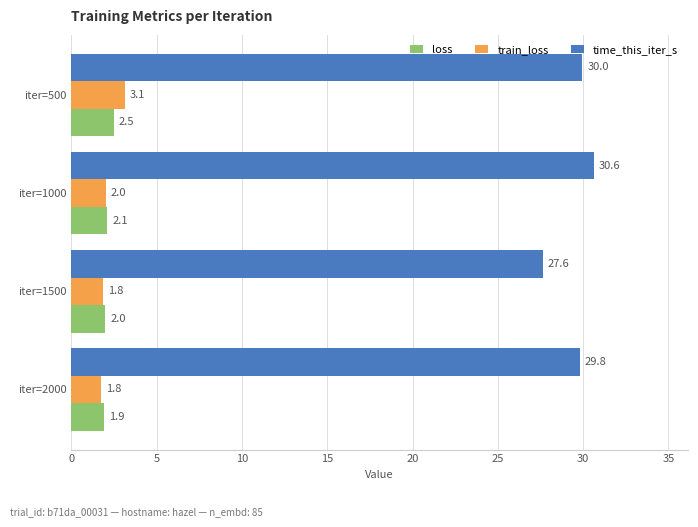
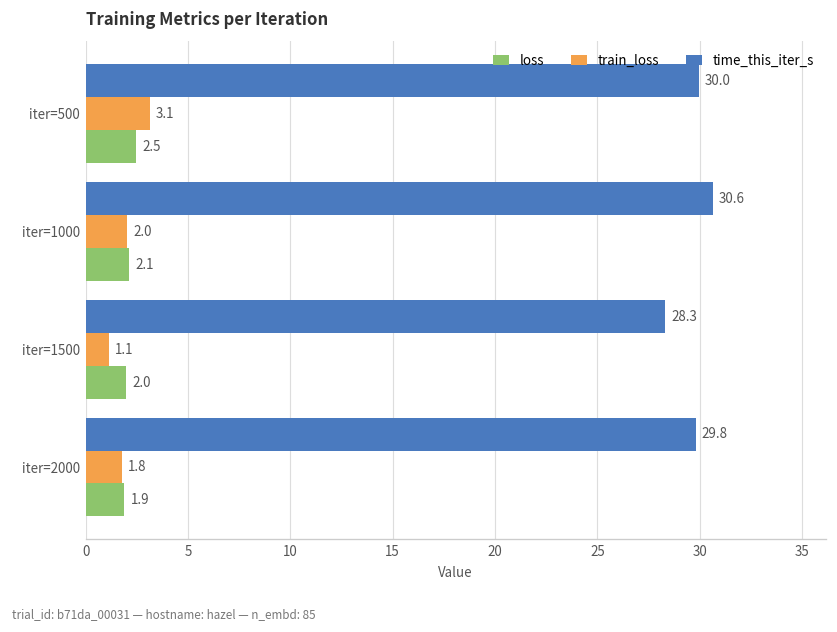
  {
    "loss": {
      "iter=500": 2.5,
      "iter=1000": 2.1,
      "iter=1500": 2.0,
      "iter=2000": 1.9
    },
    "train_loss": {
      "iter=500": 3.1,
      "iter=1000": 2.0,
-     "iter=1500": 1.8,
+     "iter=1500": 1.1,
      "iter=2000": 1.8
    },
    "time_this_iter_s": {
      "iter=500": 30.0,
      "iter=1000": 30.6,
-     "iter=1500": 27.6,
+     "iter=1500": 28.3,
      "iter=2000": 29.8
    }
  }
